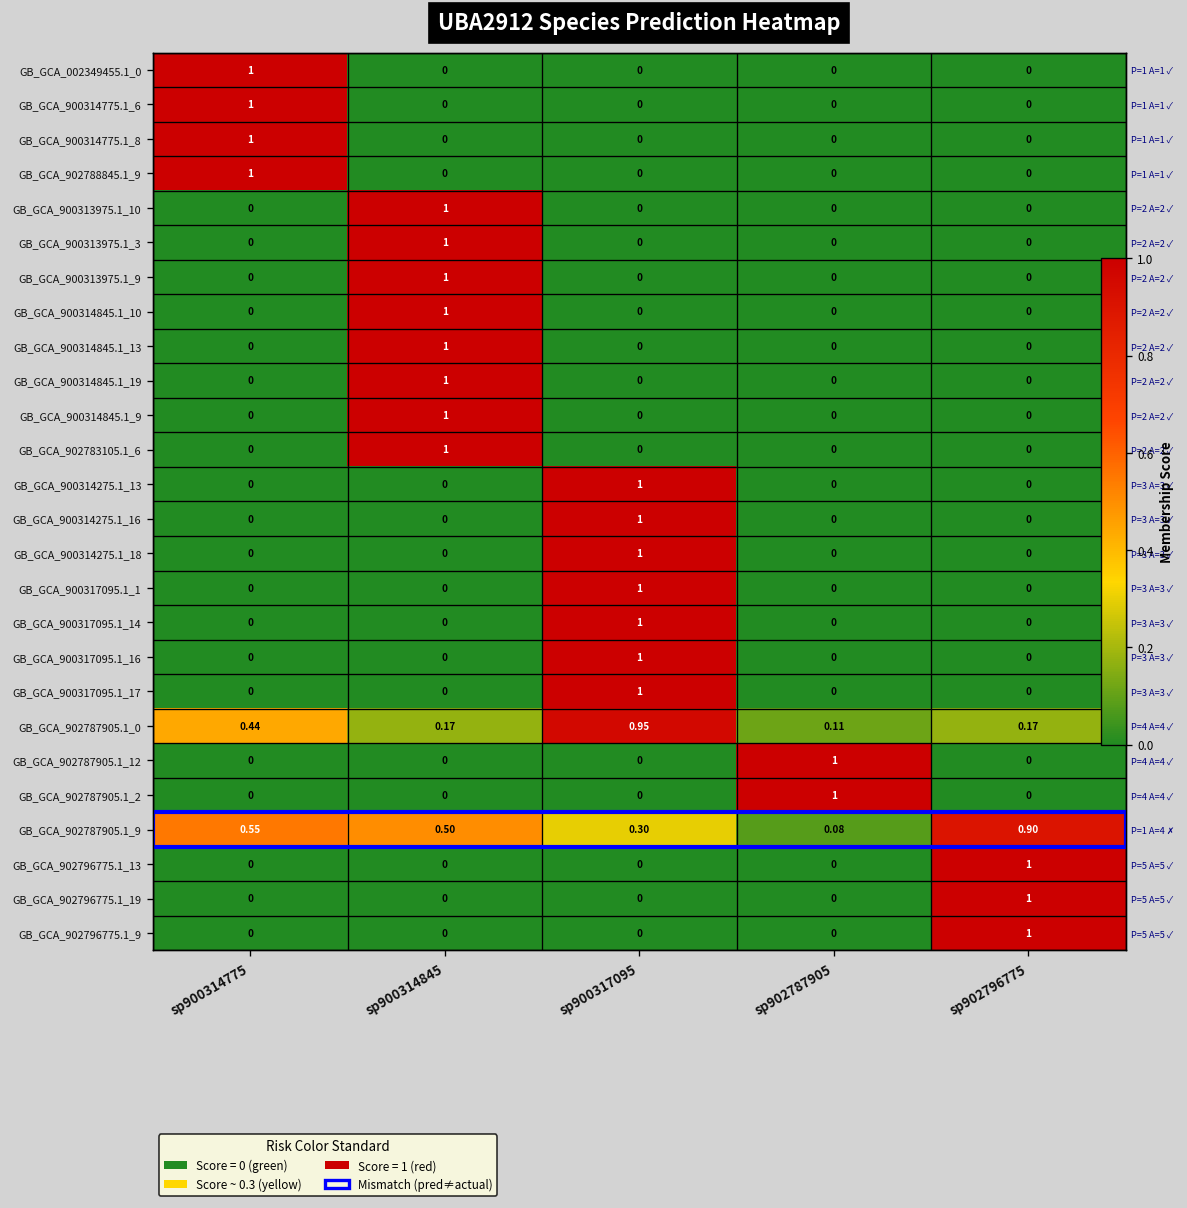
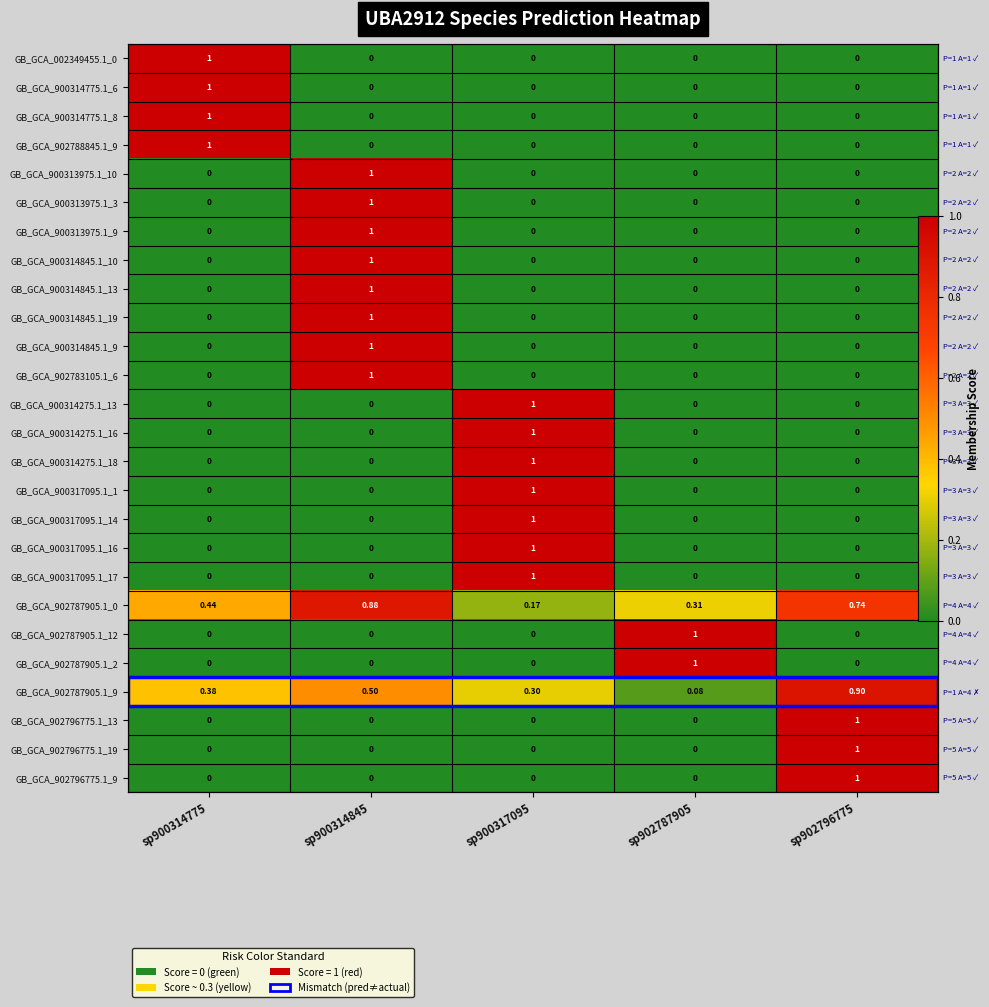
  {
    "GB_GCA_002349455.1_0": {
      "sp900314775": 1,
      "sp900314845": 0,
      "sp900317095": 0,
      "sp902787905": 0,
      "sp902796775": 0
    },
    "GB_GCA_900314775.1_6": {
      "sp900314775": 1,
      "sp900314845": 0,
      "sp900317095": 0,
      "sp902787905": 0,
      "sp902796775": 0
    },
    "GB_GCA_900314775.1_8": {
      "sp900314775": 1,
      "sp900314845": 0,
      "sp900317095": 0,
      "sp902787905": 0,
      "sp902796775": 0
    },
    "GB_GCA_902788845.1_9": {
      "sp900314775": 1,
      "sp900314845": 0,
      "sp900317095": 0,
      "sp902787905": 0,
      "sp902796775": 0
    },
    "GB_GCA_900313975.1_10": {
      "sp900314775": 0,
      "sp900314845": 1,
      "sp900317095": 0,
      "sp902787905": 0,
      "sp902796775": 0
    },
    "GB_GCA_900313975.1_3": {
      "sp900314775": 0,
      "sp900314845": 1,
      "sp900317095": 0,
      "sp902787905": 0,
      "sp902796775": 0
    },
    "GB_GCA_900313975.1_9": {
      "sp900314775": 0,
      "sp900314845": 1,
      "sp900317095": 0,
      "sp902787905": 0,
      "sp902796775": 0
    },
    "GB_GCA_900314845.1_10": {
      "sp900314775": 0,
      "sp900314845": 1,
      "sp900317095": 0,
      "sp902787905": 0,
      "sp902796775": 0
    },
    "GB_GCA_900314845.1_13": {
      "sp900314775": 0,
      "sp900314845": 1,
      "sp900317095": 0,
      "sp902787905": 0,
      "sp902796775": 0
    },
    "GB_GCA_900314845.1_19": {
      "sp900314775": 0,
      "sp900314845": 1,
      "sp900317095": 0,
      "sp902787905": 0,
      "sp902796775": 0
    },
    "GB_GCA_900314845.1_9": {
      "sp900314775": 0,
      "sp900314845": 1,
      "sp900317095": 0,
      "sp902787905": 0,
      "sp902796775": 0
    },
    "GB_GCA_902783105.1_6": {
      "sp900314775": 0,
      "sp900314845": 1,
      "sp900317095": 0,
      "sp902787905": 0,
      "sp902796775": 0
    },
    "GB_GCA_900314275.1_13": {
      "sp900314775": 0,
      "sp900314845": 0,
      "sp900317095": 1,
      "sp902787905": 0,
      "sp902796775": 0
    },
    "GB_GCA_900314275.1_16": {
      "sp900314775": 0,
      "sp900314845": 0,
      "sp900317095": 1,
      "sp902787905": 0,
      "sp902796775": 0
    },
    "GB_GCA_900314275.1_18": {
      "sp900314775": 0,
      "sp900314845": 0,
      "sp900317095": 1,
      "sp902787905": 0,
      "sp902796775": 0
    },
    "GB_GCA_900317095.1_1": {
      "sp900314775": 0,
      "sp900314845": 0,
      "sp900317095": 1,
      "sp902787905": 0,
      "sp902796775": 0
    },
    "GB_GCA_900317095.1_14": {
      "sp900314775": 0,
      "sp900314845": 0,
      "sp900317095": 1,
      "sp902787905": 0,
      "sp902796775": 0
    },
    "GB_GCA_900317095.1_16": {
      "sp900314775": 0,
      "sp900314845": 0,
      "sp900317095": 1,
      "sp902787905": 0,
      "sp902796775": 0
    },
    "GB_GCA_900317095.1_17": {
      "sp900314775": 0,
      "sp900314845": 0,
      "sp900317095": 1,
      "sp902787905": 0,
      "sp902796775": 0
    },
    "GB_GCA_902787905.1_0": {
      "sp900314775": 0.44,
-     "sp900314845": 0.17,
-     "sp900317095": 0.95,
-     "sp902787905": 0.11,
-     "sp902796775": 0.17
+     "sp900314845": 0.88,
+     "sp900317095": 0.17,
+     "sp902787905": 0.31,
+     "sp902796775": 0.74
    },
    "GB_GCA_902787905.1_12": {
      "sp900314775": 0,
      "sp900314845": 0,
      "sp900317095": 0,
      "sp902787905": 1,
      "sp902796775": 0
    },
    "GB_GCA_902787905.1_2": {
      "sp900314775": 0,
      "sp900314845": 0,
      "sp900317095": 0,
      "sp902787905": 1,
      "sp902796775": 0
    },
    "GB_GCA_902787905.1_9": {
-     "sp900314775": 0.55,
+     "sp900314775": 0.38,
      "sp900314845": 0.50,
      "sp900317095": 0.30,
      "sp902787905": 0.08,
      "sp902796775": 0.90
    },
    "GB_GCA_902796775.1_13": {
      "sp900314775": 0,
      "sp900314845": 0,
      "sp900317095": 0,
      "sp902787905": 0,
      "sp902796775": 1
    },
    "GB_GCA_902796775.1_19": {
      "sp900314775": 0,
      "sp900314845": 0,
      "sp900317095": 0,
      "sp902787905": 0,
      "sp902796775": 1
    },
    "GB_GCA_902796775.1_9": {
      "sp900314775": 0,
      "sp900314845": 0,
      "sp900317095": 0,
      "sp902787905": 0,
      "sp902796775": 1
    }
  }
